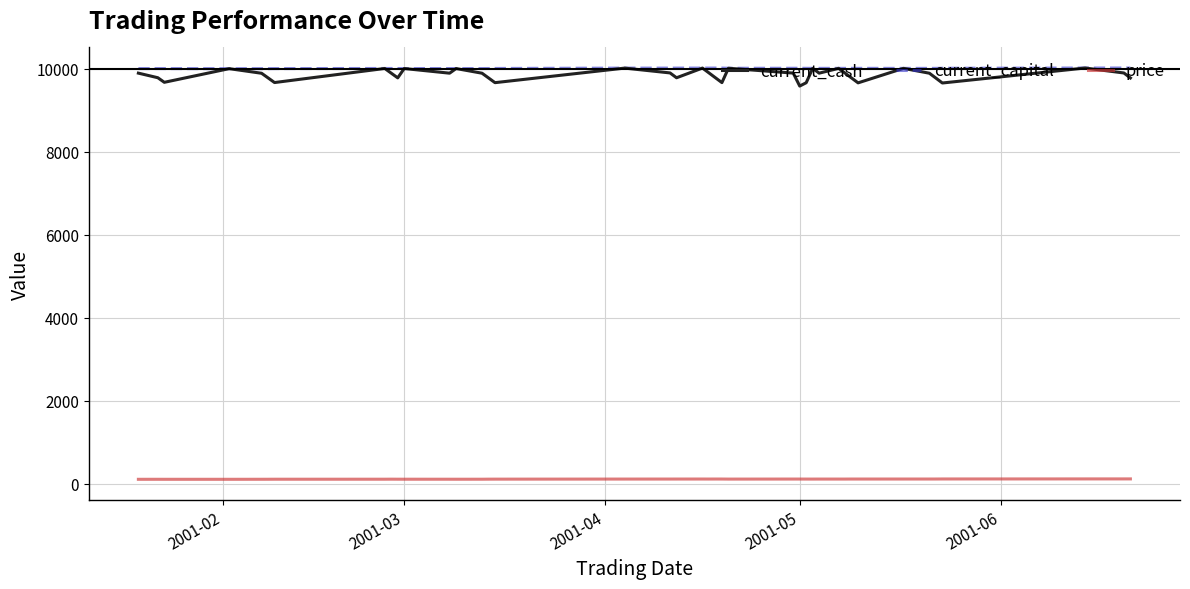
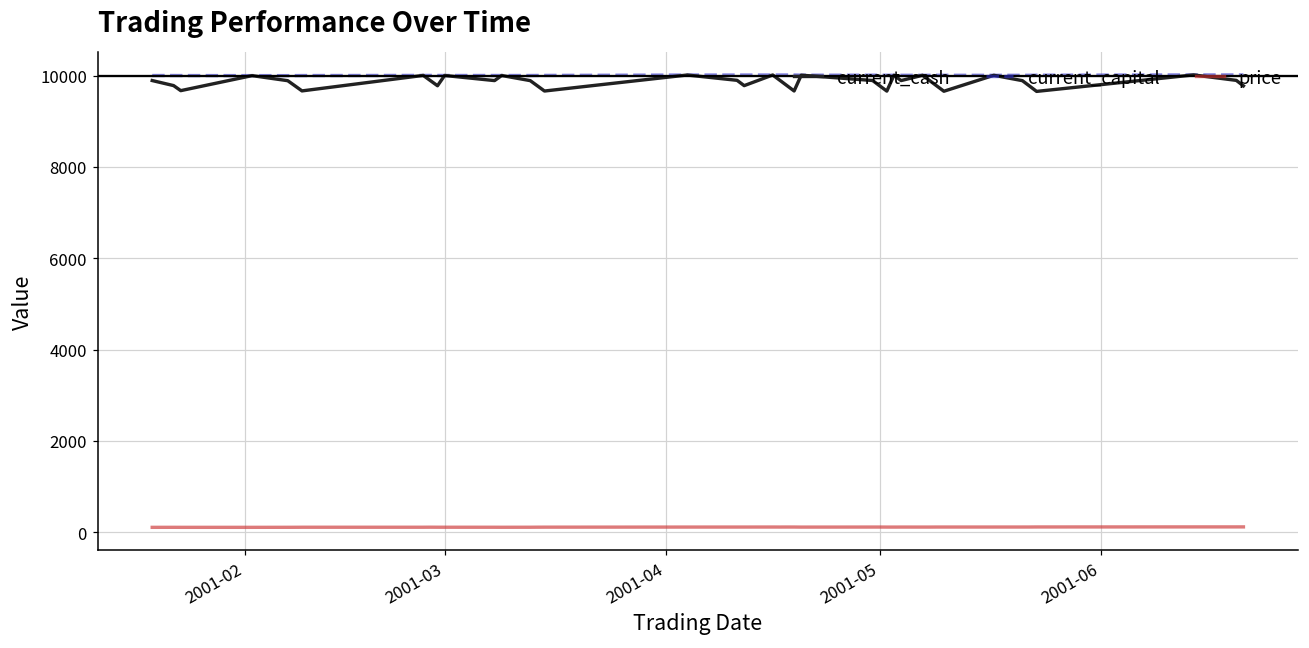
  {
    "current_cash": {
-     "2001-05": 9600
+     "2001-05": 9800
    },
    "current_capital": {
      "2001-05": 10000
    },
    "price": {
      "2001-03": 100,
      "2001-05": 100
    }
  }
